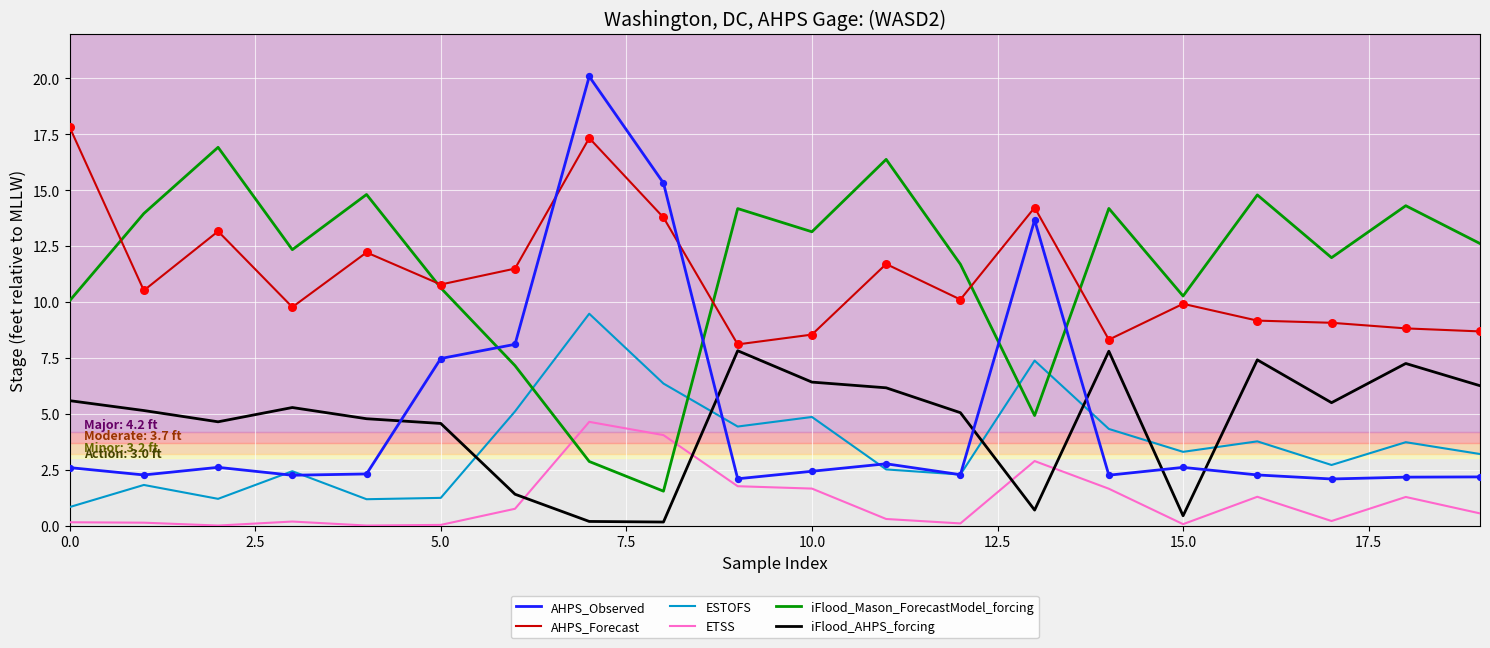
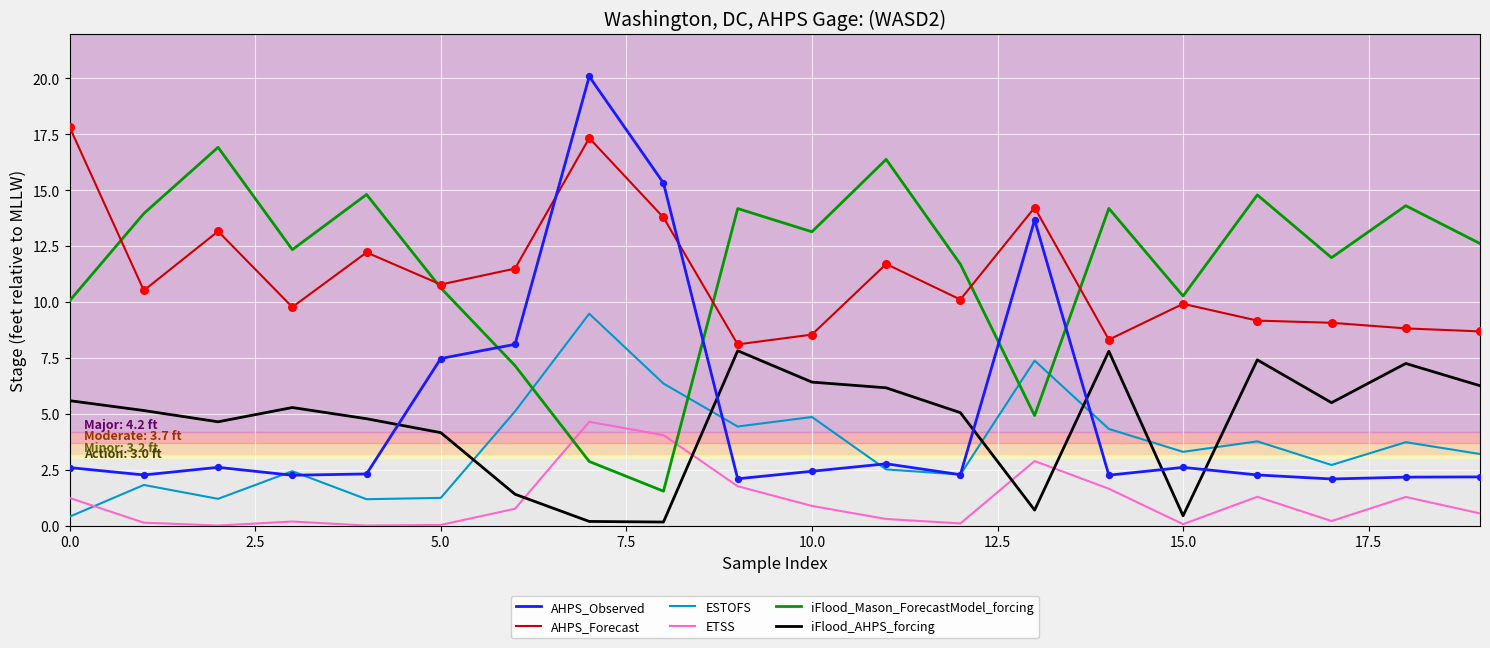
  {
    "AHPS_Observed": {
      "5.0": 7.5,
      "10.0": 2.4,
      "15.0": 2.6
    },
    "AHPS_Forecast": {
      "0.0": 17.8,
      "5.0": 10.8,
      "10.0": 8.5,
      "15.0": 9.9
    },
    "ESTOFS": {
-     "0.0": 0.8,
+     "0.0": 0.4,
      "5.0": 1.2,
      "10.0": 4.9,
      "15.0": 3.3
    },
    "ETSS": {
-     "0.0": 0.1,
+     "0.0": 1.2,
      "5.0": 0.0,
-     "10.0": 1.7,
+     "10.0": 0.9,
      "15.0": 0.1
    },
    "iFlood_Mason_ForecastModel_forcing": {
      "0.0": 10.1,
      "5.0": 10.6,
      "10.0": 13.1,
      "15.0": 10.3
    },
    "iFlood_AHPS_forcing": {
      "0.0": 5.6,
-     "5.0": 4.6,
+     "5.0": 4.2,
      "10.0": 6.4,
      "15.0": 0.4
    }
  }
